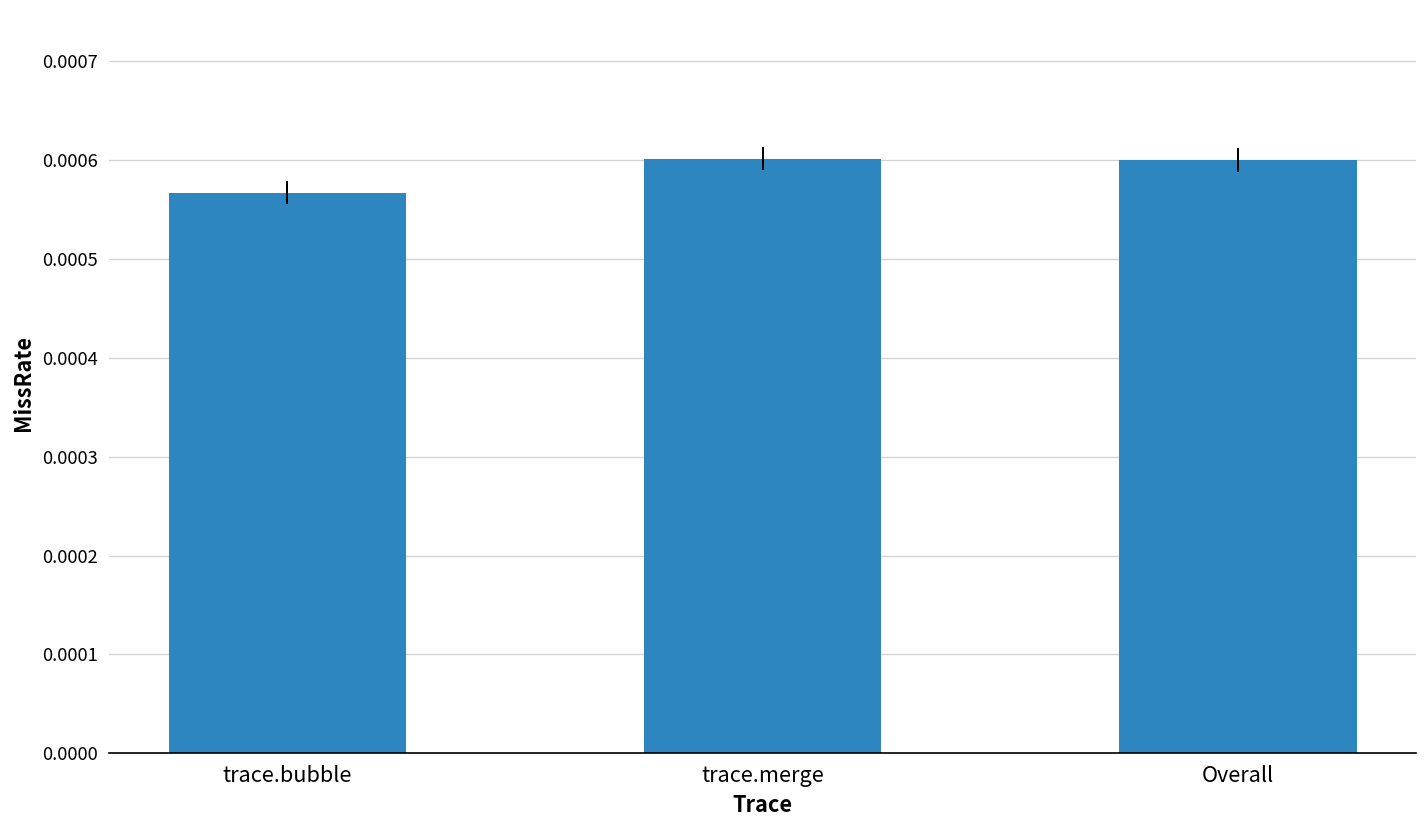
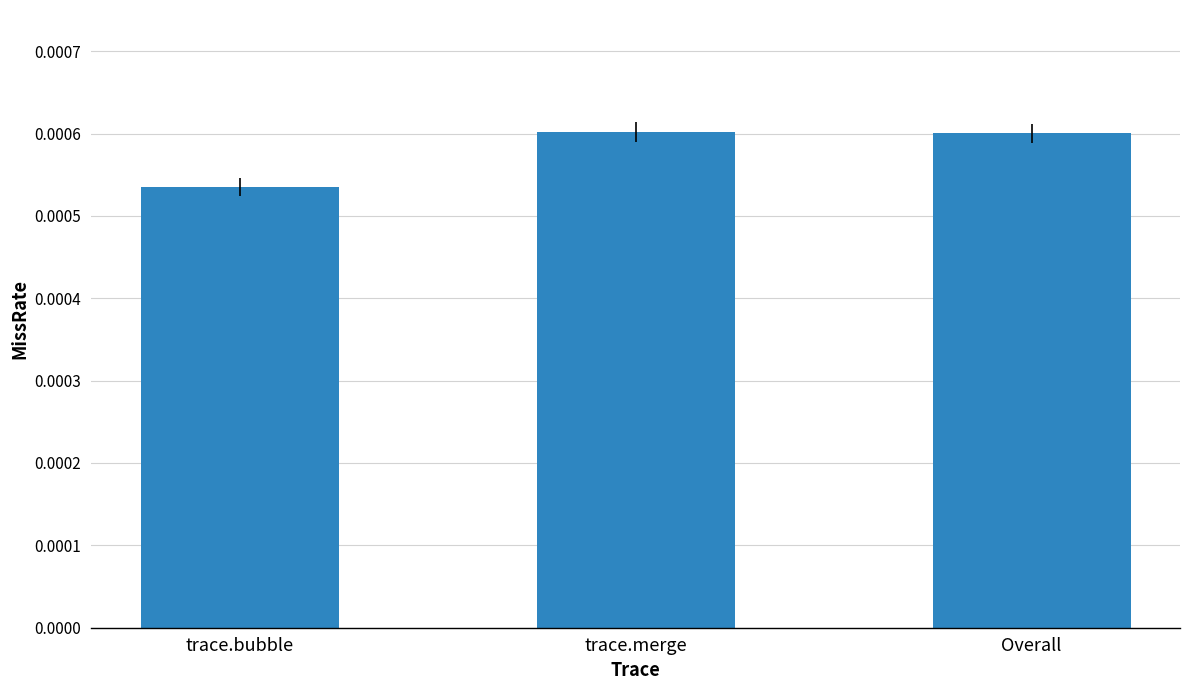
  {
-   "trace.bubble": 0.00057,
+   "trace.bubble": 0.00054,
    "trace.merge": 0.00060,
    "Overall": 0.00060
  }
